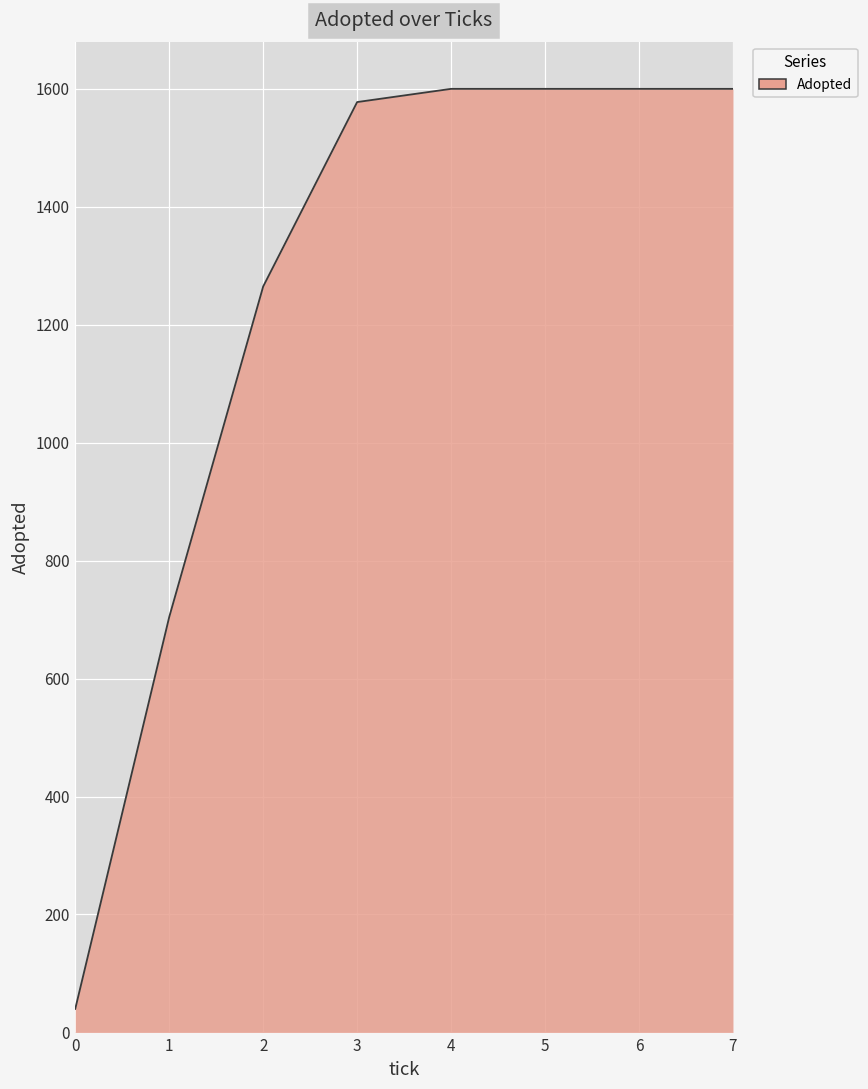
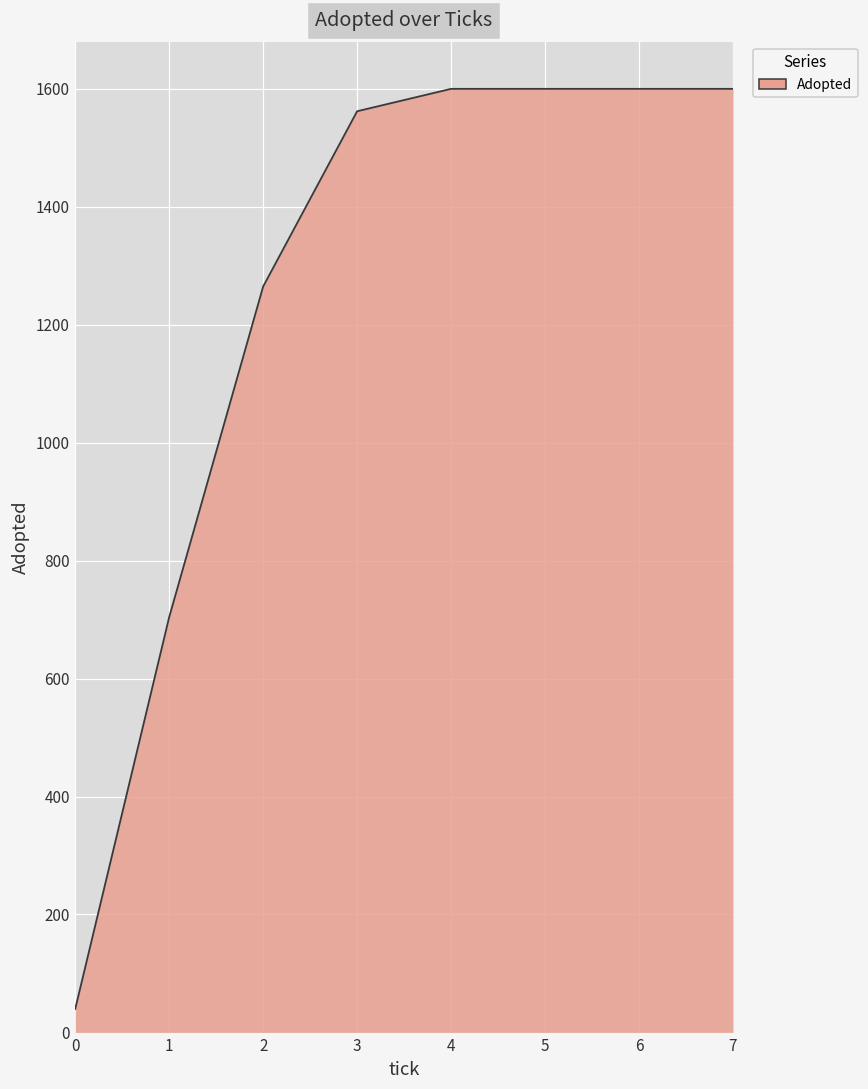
  {
    "0": 40,
    "1": 700,
    "2": 1260,
-   "3": 1580,
+   "3": 1560,
    "4": 1600,
    "5": 1600,
    "6": 1600,
    "7": 1600
  }
